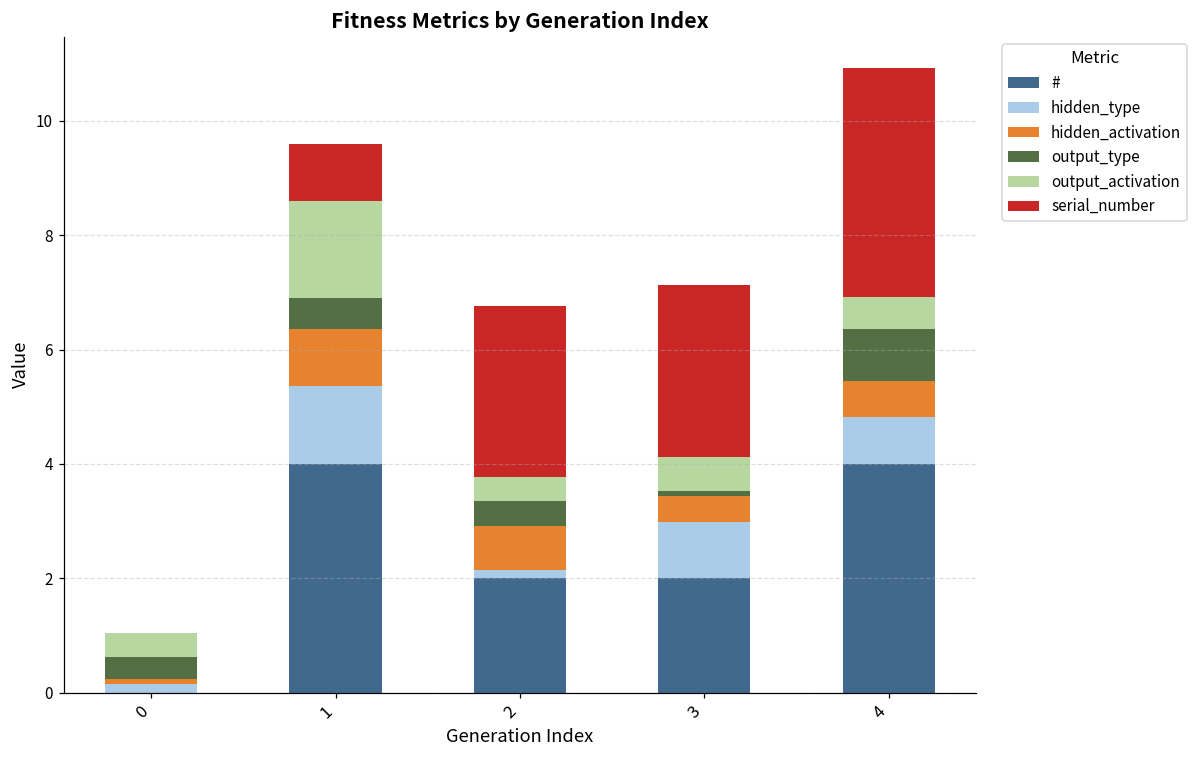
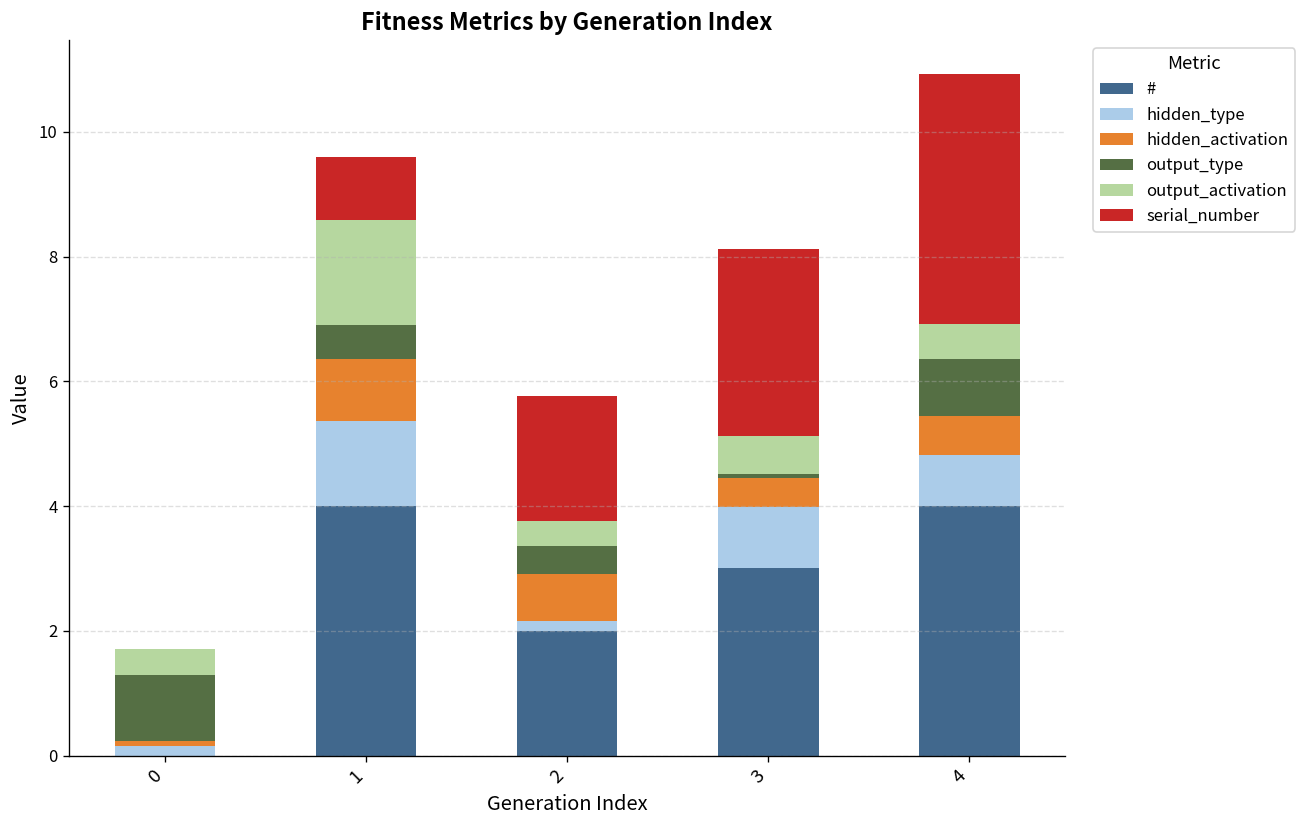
  {
    "#": {
      "0": 0,
      "1": 4,
      "2": 2,
-     "3": 2,
+     "3": 3,
      "4": 4
    },
    "hidden_type": {
      "0": 0.2,
      "1": 1.4,
      "2": 0.2,
      "3": 1.0,
      "4": 0.8
    },
    "hidden_activation": {
      "0": 0.1,
      "1": 1.0,
      "2": 0.8,
      "3": 0.5,
      "4": 0.6
    },
    "output_type": {
-     "0": 0.4,
+     "0": 1.1,
      "1": 0.5,
      "2": 0.4,
      "3": 0.1,
      "4": 0.9
    },
    "output_activation": {
      "0": 0.4,
      "1": 1.7,
      "2": 0.4,
      "3": 0.6,
      "4": 0.6
    },
    "serial_number": {
      "0": 0,
      "1": 1,
-     "2": 3,
+     "2": 2,
      "3": 3,
      "4": 4
    }
  }
